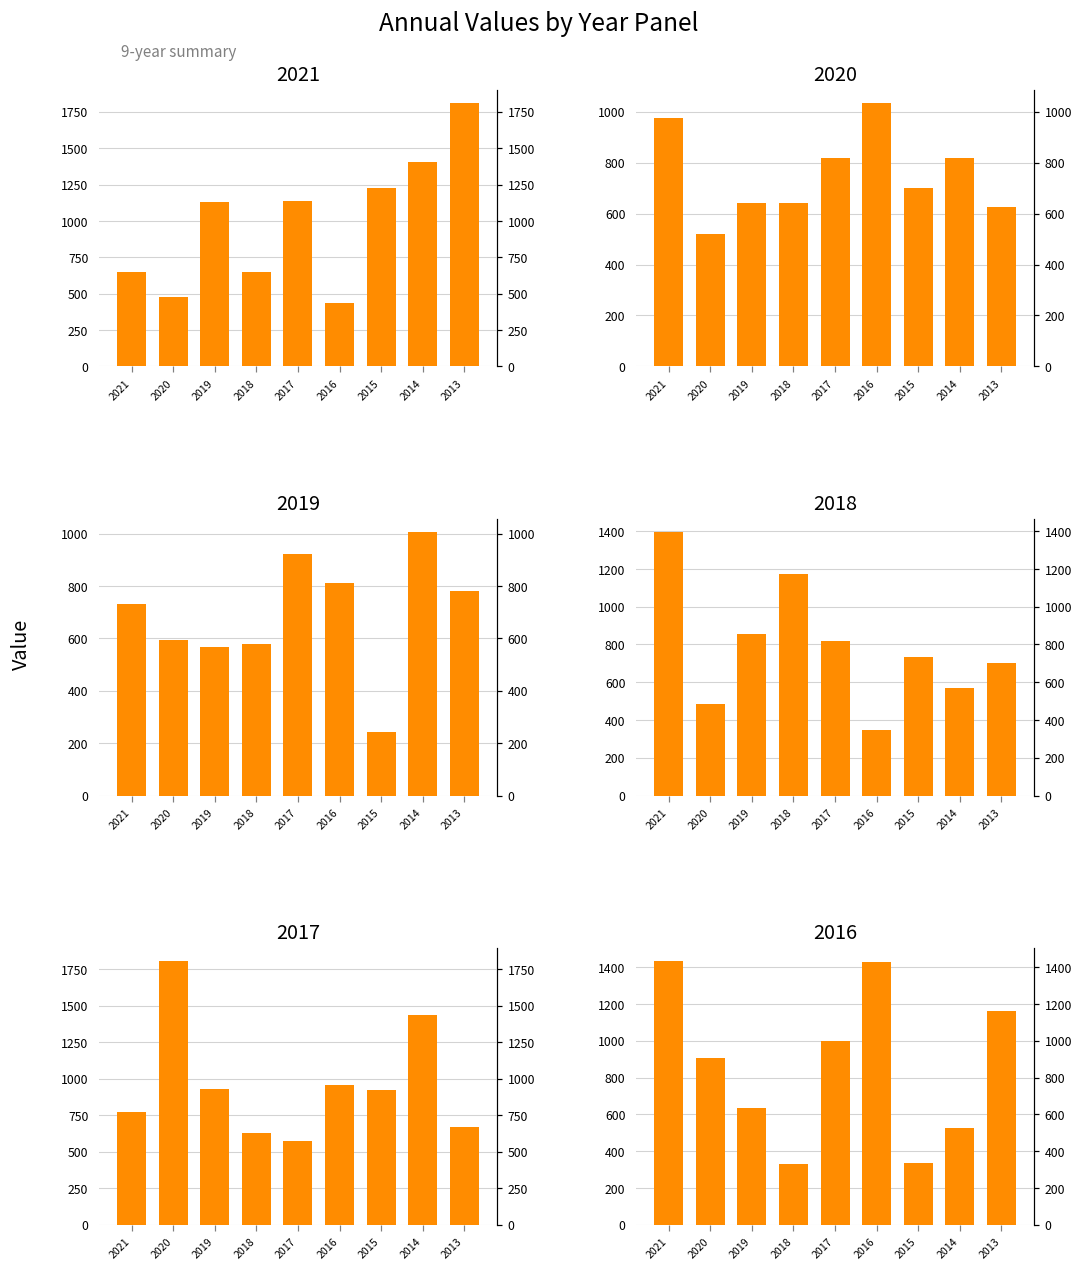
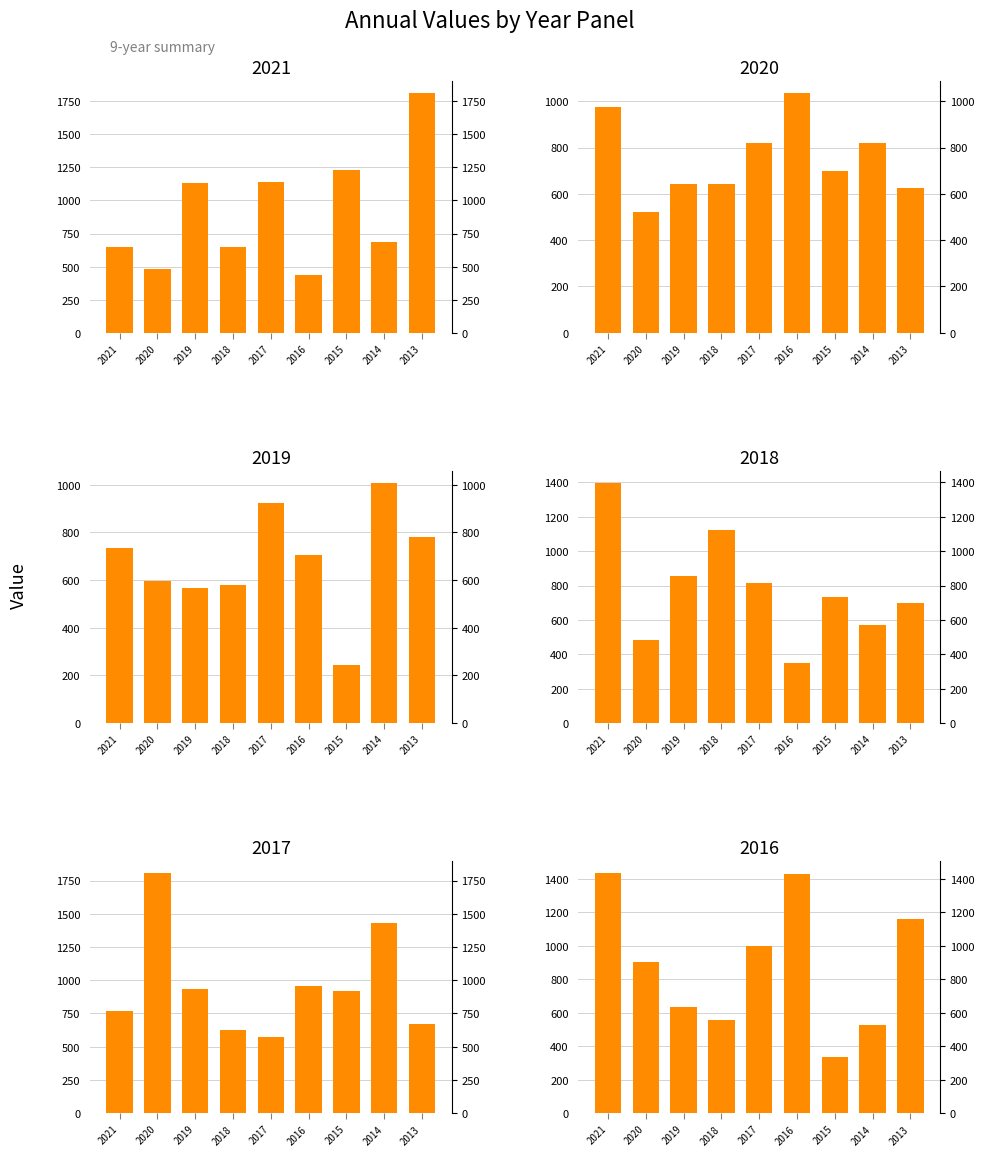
  {
    "2021": {
      "2021": 650,
      "2020": 480,
      "2019": 1130,
      "2018": 650,
      "2017": 1140,
      "2016": 440,
      "2015": 1230,
-     "2014": 1400,
+     "2014": 690,
      "2013": 1810
    },
    "2020": {
      "2021": 980,
      "2020": 520,
      "2019": 640,
      "2018": 640,
      "2017": 820,
      "2016": 1040,
      "2015": 700,
      "2014": 820,
      "2013": 630
    },
    "2019": {
      "2021": 730,
      "2020": 590,
      "2019": 570,
      "2018": 580,
      "2017": 920,
-     "2016": 810,
+     "2016": 700,
      "2015": 240,
      "2014": 1010,
      "2013": 780
    },
    "2018": {
      "2021": 1400,
      "2020": 480,
      "2019": 860,
-     "2018": 1170,
+     "2018": 1120,
      "2017": 820,
      "2016": 350,
      "2015": 730,
      "2014": 570,
      "2013": 700
    },
    "2017": {
      "2021": 770,
      "2020": 1800,
      "2019": 930,
      "2018": 630,
      "2017": 570,
      "2016": 960,
      "2015": 920,
      "2014": 1430,
      "2013": 670
    },
    "2016": {
      "2021": 1430,
      "2020": 900,
      "2019": 640,
-     "2018": 330,
+     "2018": 550,
      "2017": 1000,
      "2016": 1430,
      "2015": 330,
      "2014": 530,
      "2013": 1160
    }
  }
